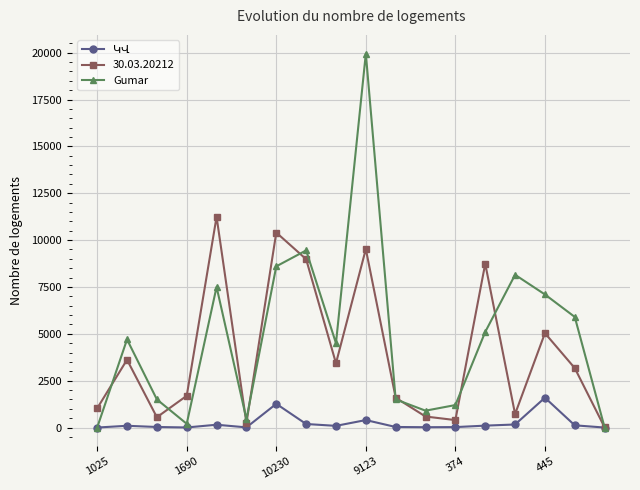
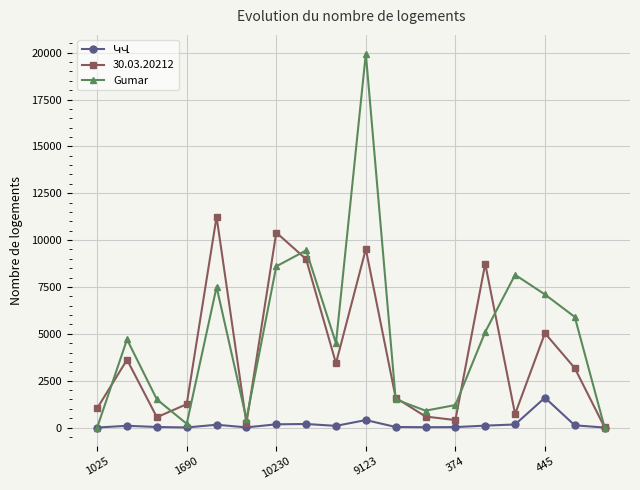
  {
    "ԿՎ": {
      "1690": 0,
-     "10230": 1300,
+     "10230": 200,
      "9123": 400,
      "374": 0,
      "445": 1600
    },
    "30.03.20212": {
      "1025": 1000,
-     "1690": 1700,
+     "1690": 1200,
      "10230": 10400,
      "9123": 9500,
      "374": 400,
      "445": 5000
    },
    "Gumar": {
      "1690": 200,
      "10230": 8600,
      "9123": 20000,
      "374": 1200,
      "445": 7100
    }
  }
